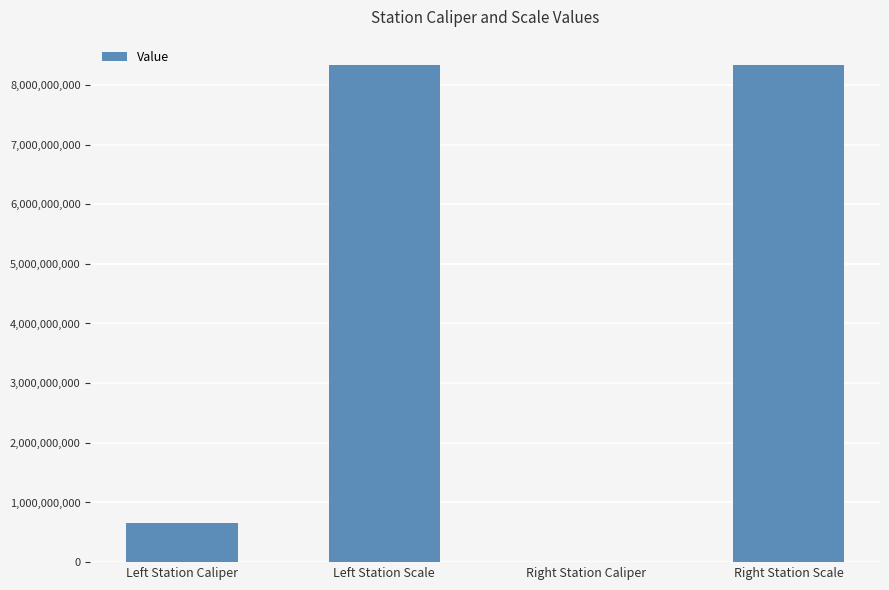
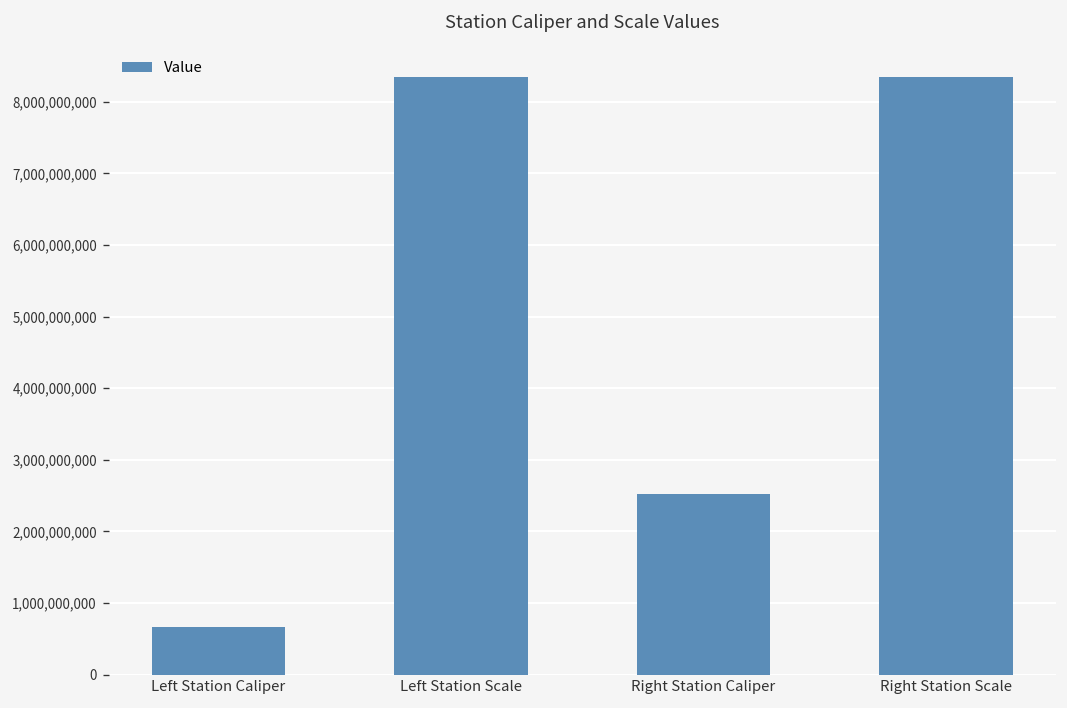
  {
    "Left Station Caliper": "700,000,000",
    "Left Station Scale": "8,300,000,000",
-   "Right Station Caliper": "0",
+   "Right Station Caliper": "2,500,000,000",
    "Right Station Scale": "8,300,000,000"
  }
